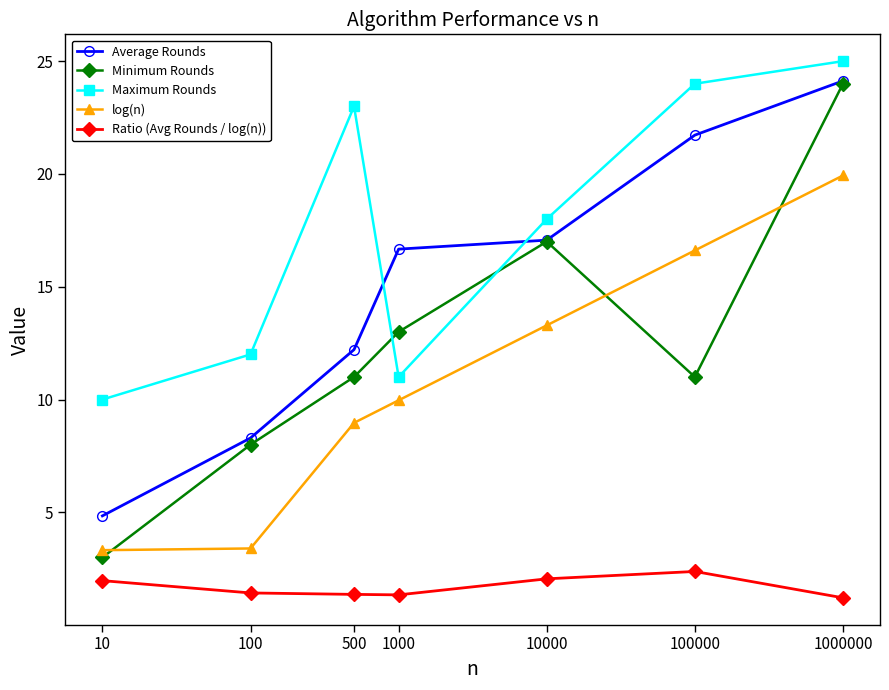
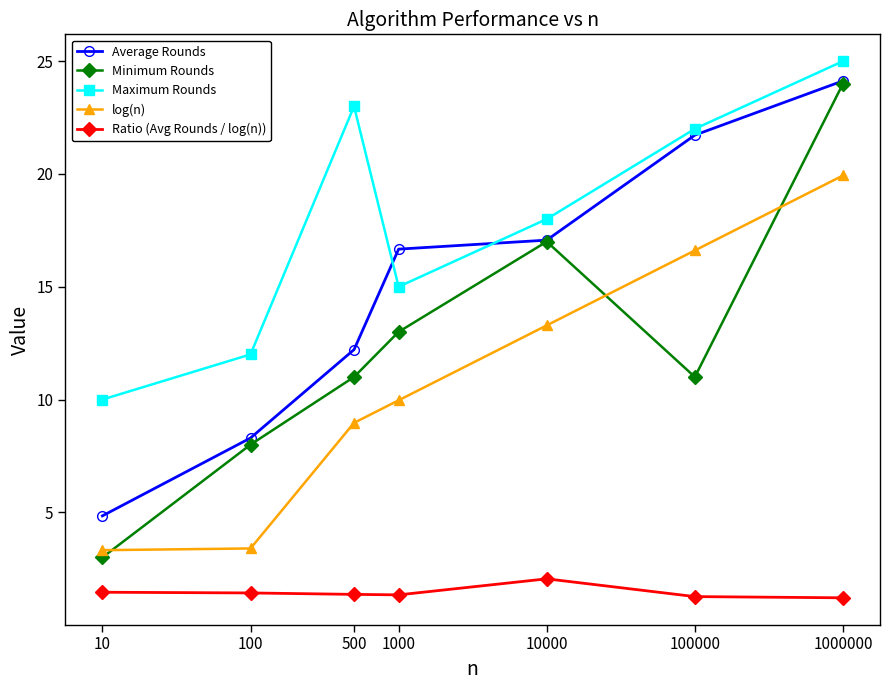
  {
    "Average Rounds": {
      "10": 4.8,
      "100": 8.3,
      "500": 12.2,
      "1000": 16.7,
      "100000": 21.7,
      "1000000": 24.1
    },
    "Minimum Rounds": {
      "10": 3.0,
      "100": 8.0,
      "500": 11.0,
      "1000": 13.0,
      "100000": 11.0,
      "1000000": 24.0
    },
    "Maximum Rounds": {
      "10": 10,
      "100": 12,
      "500": 23,
-     "1000": 11,
+     "1000": 15,
      "10000": 18,
-     "100000": 24,
+     "100000": 22,
      "1000000": 25
    },
    "log(n)": {
      "10": 3.3,
      "100": 3.4,
      "500": 9.0,
      "1000": 10.0,
      "10000": 13.3,
      "100000": 16.6,
      "1000000": 19.9
    },
    "Ratio (Avg Rounds / log(n))": {
-     "10": 2.0,
+     "10": 1.5,
      "100": 1.4,
      "500": 1.4,
      "1000": 1.3,
      "10000": 2.1,
-     "100000": 2.4,
+     "100000": 1.3,
      "1000000": 1.2
    }
  }
